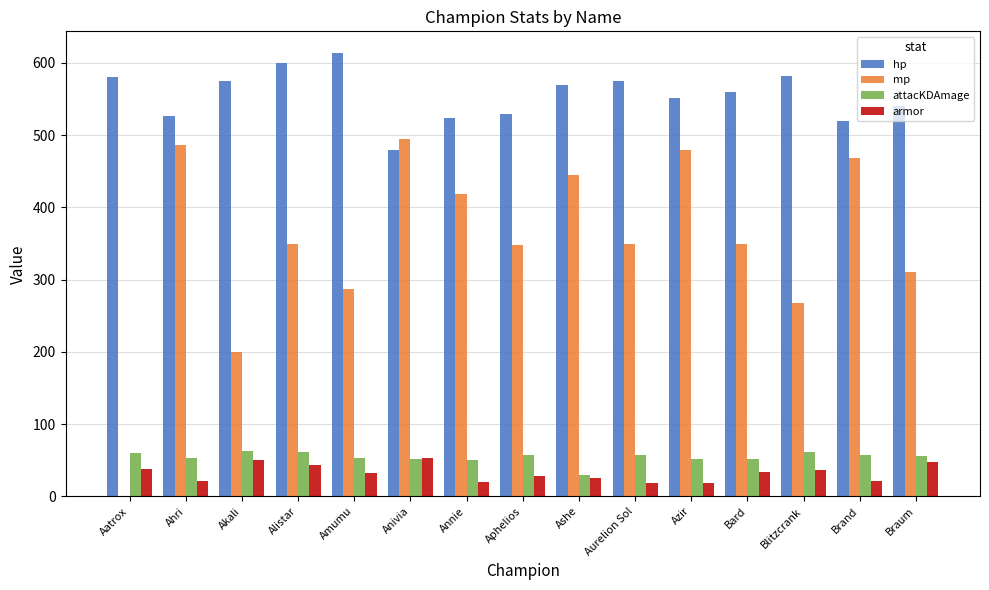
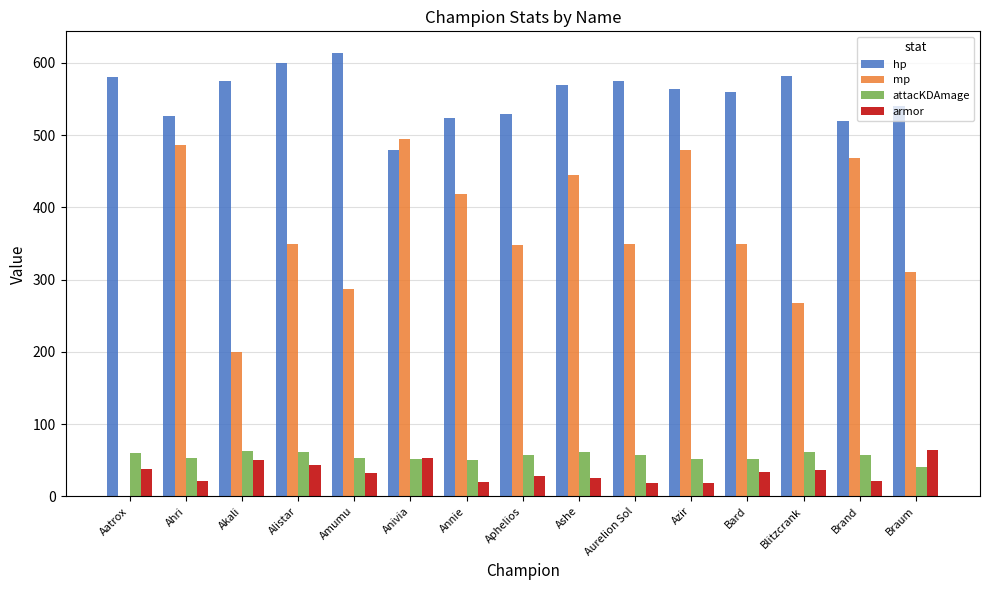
  {
    "hp": {
      "Aatrox": 580,
      "Ahri": 530,
      "Akali": 580,
      "Alistar": 600,
      "Amumu": 610,
      "Anivia": 480,
      "Annie": 520,
      "Aphelios": 530,
      "Ashe": 570,
      "Aurelion Sol": 580,
-     "Azir": 550,
+     "Azir": 560,
      "Bard": 560,
      "Blitzcrank": 580,
      "Brand": 520
    },
    "mp": {
      "Aatrox": 0,
      "Ahri": 490,
      "Akali": 200,
      "Alistar": 350,
      "Amumu": 290,
      "Anivia": 500,
      "Annie": 420,
      "Aphelios": 350,
      "Ashe": 450,
      "Aurelion Sol": 350,
      "Azir": 480,
      "Bard": 350,
      "Blitzcrank": 270,
      "Brand": 470,
      "Braum": 310
    },
    "attacKDAmage": {
      "Aatrox": 60,
      "Ahri": 50,
      "Akali": 60,
      "Alistar": 60,
      "Amumu": 50,
      "Anivia": 50,
      "Annie": 50,
      "Aphelios": 60,
-     "Ashe": 30,
+     "Ashe": 60,
      "Aurelion Sol": 60,
      "Azir": 50,
      "Bard": 50,
      "Blitzcrank": 60,
      "Brand": 60,
-     "Braum": 60
+     "Braum": 40
    },
    "armor": {
      "Aatrox": 40,
      "Ahri": 20,
      "Akali": 50,
      "Alistar": 40,
      "Amumu": 30,
      "Anivia": 50,
      "Annie": 20,
      "Aphelios": 30,
      "Ashe": 30,
      "Aurelion Sol": 20,
      "Azir": 20,
      "Bard": 30,
      "Blitzcrank": 40,
      "Brand": 20,
-     "Braum": 50
+     "Braum": 60
    }
  }
